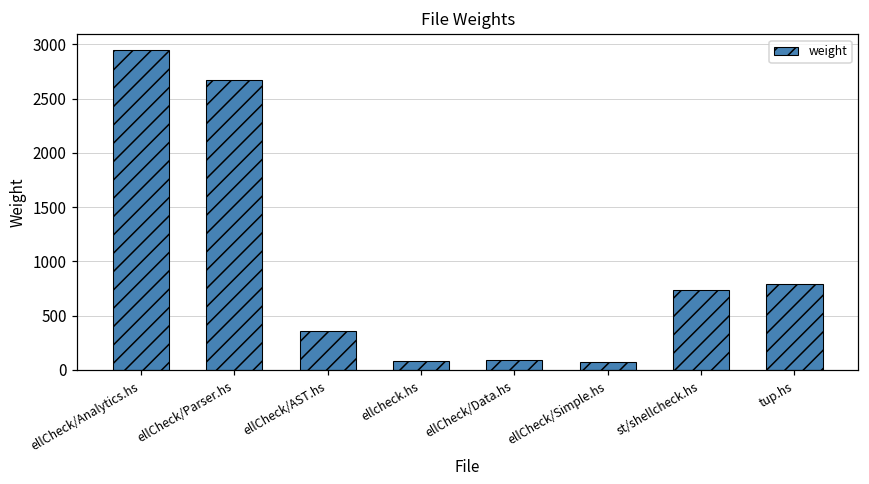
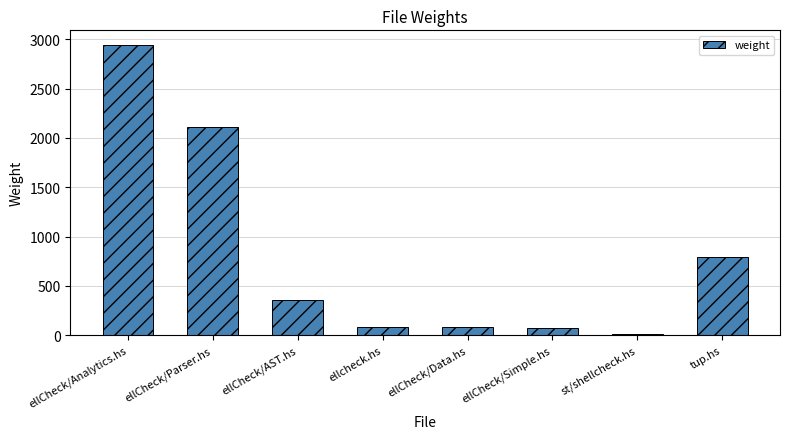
  {
    "ellCheck/Analytics.hs": 2900,
-   "ellCheck/Parser.hs": 2700,
+   "ellCheck/Parser.hs": 2100,
    "ellCheck/AST.hs": 400,
    "ellcheck.hs": 100,
    "ellCheck/Data.hs": 100,
    "ellCheck/Simple.hs": 100,
-   "st/shellcheck.hs": 700,
+   "st/shellcheck.hs": 0,
    "tup.hs": 800
  }
